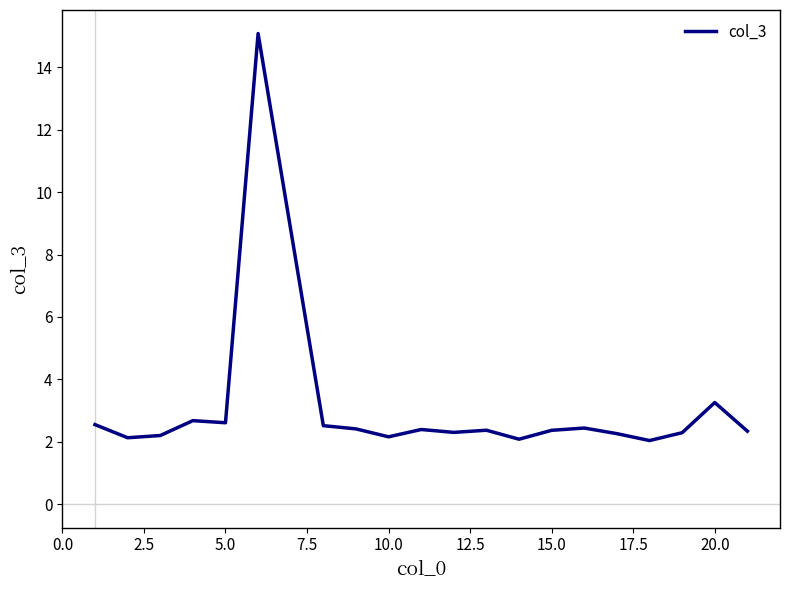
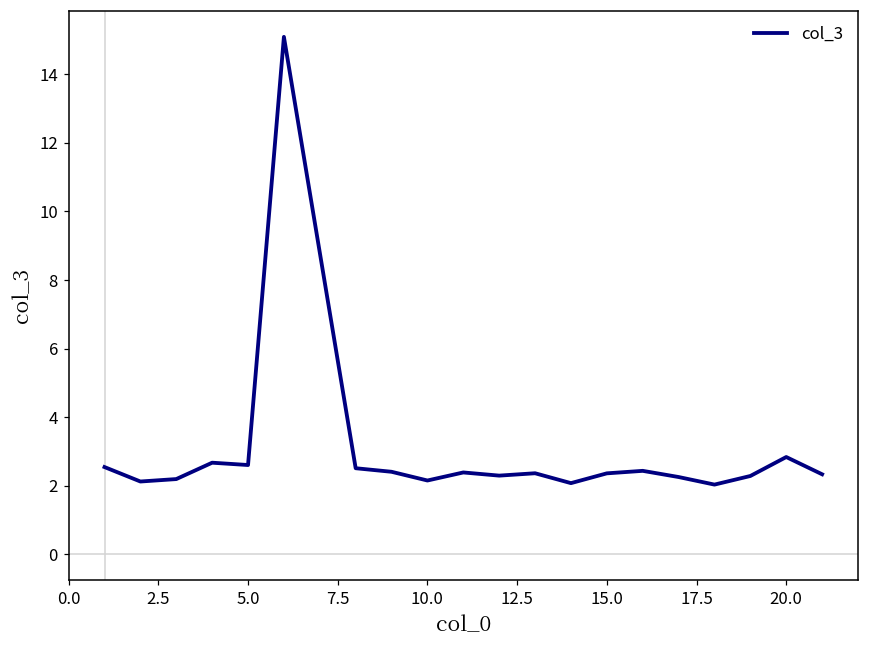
  {
    "5.0": 2.6,
    "10.0": 2.2,
    "15.0": 2.4,
-   "20.0": 3.3
+   "20.0": 2.8
  }
